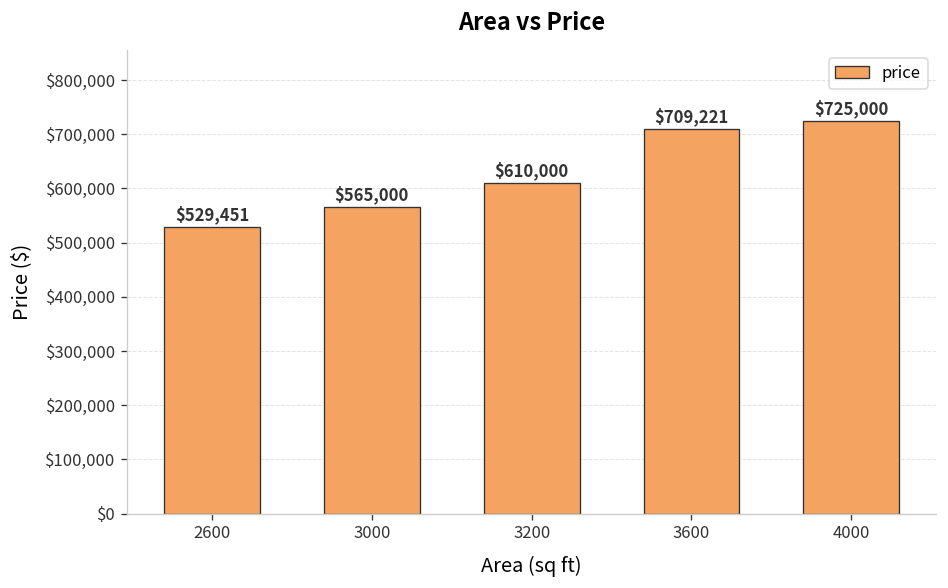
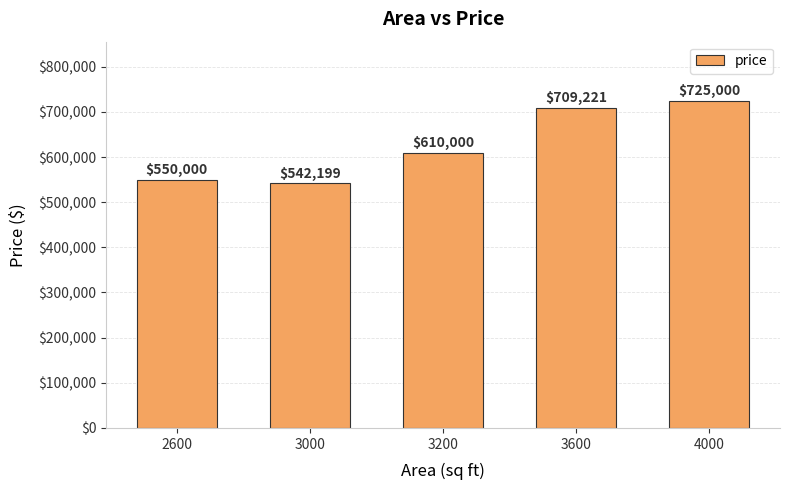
  {
-   "2600": "$529,451",
-   "3000": "$565,000",
+   "2600": "$550,000",
+   "3000": "$542,199",
    "3200": "$610,000",
    "3600": "$709,221",
    "4000": "$725,000"
  }
